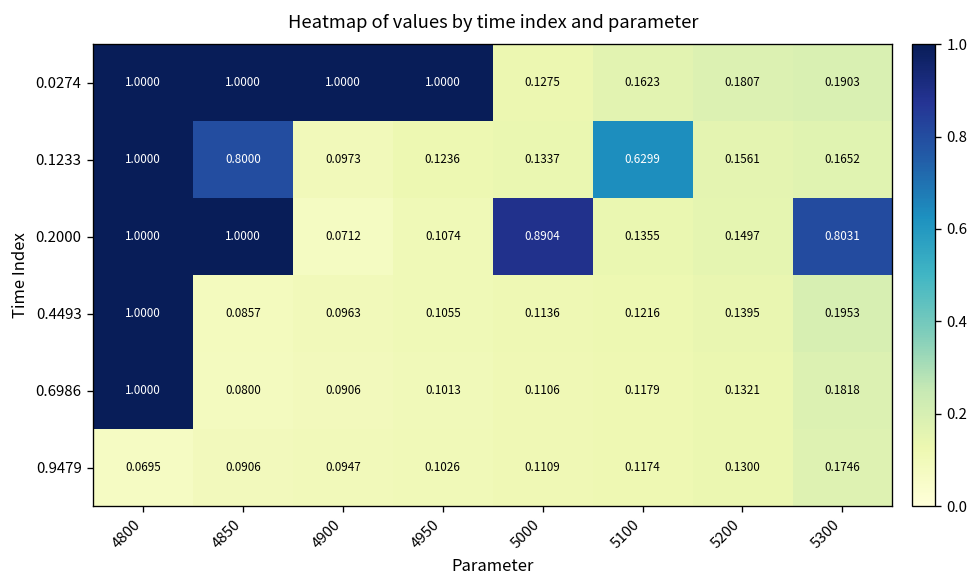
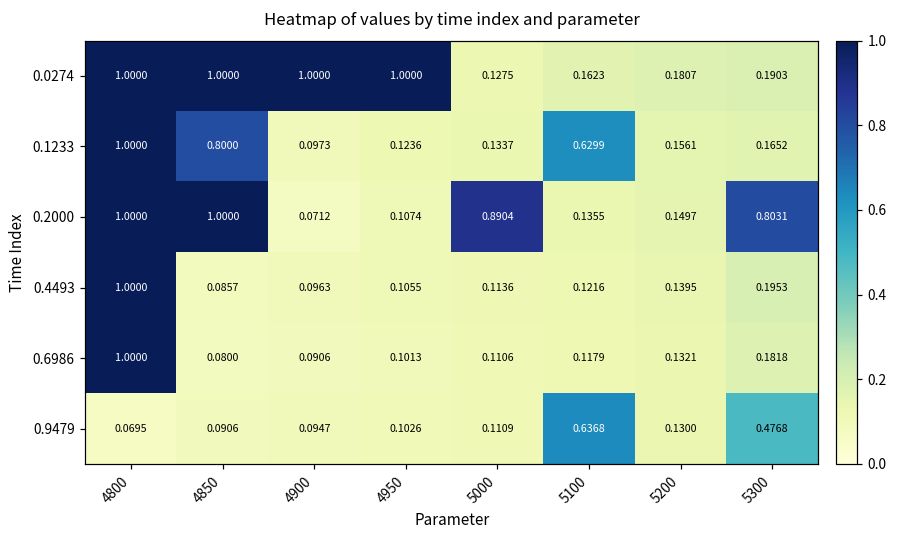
  {
    "0.0274": {
      "4800": 1.0000,
      "4850": 1.0000,
      "4900": 1.0000,
      "4950": 1.0000,
      "5000": 0.1275,
      "5100": 0.1623,
      "5200": 0.1807,
      "5300": 0.1903
    },
    "0.1233": {
      "4800": 1.0000,
      "4850": 0.8000,
      "4900": 0.0973,
      "4950": 0.1236,
      "5000": 0.1337,
      "5100": 0.6299,
      "5200": 0.1561,
      "5300": 0.1652
    },
    "0.2000": {
      "4800": 1.0000,
      "4850": 1.0000,
      "4900": 0.0712,
      "4950": 0.1074,
      "5000": 0.8904,
      "5100": 0.1355,
      "5200": 0.1497,
      "5300": 0.8031
    },
    "0.4493": {
      "4800": 1.0000,
      "4850": 0.0857,
      "4900": 0.0963,
      "4950": 0.1055,
      "5000": 0.1136,
      "5100": 0.1216,
      "5200": 0.1395,
      "5300": 0.1953
    },
    "0.6986": {
      "4800": 1.0000,
      "4850": 0.0800,
      "4900": 0.0906,
      "4950": 0.1013,
      "5000": 0.1106,
      "5100": 0.1179,
      "5200": 0.1321,
      "5300": 0.1818
    },
    "0.9479": {
      "4800": 0.0695,
      "4850": 0.0906,
      "4900": 0.0947,
      "4950": 0.1026,
      "5000": 0.1109,
-     "5100": 0.1174,
+     "5100": 0.6368,
      "5200": 0.1300,
-     "5300": 0.1746
+     "5300": 0.4768
    }
  }
